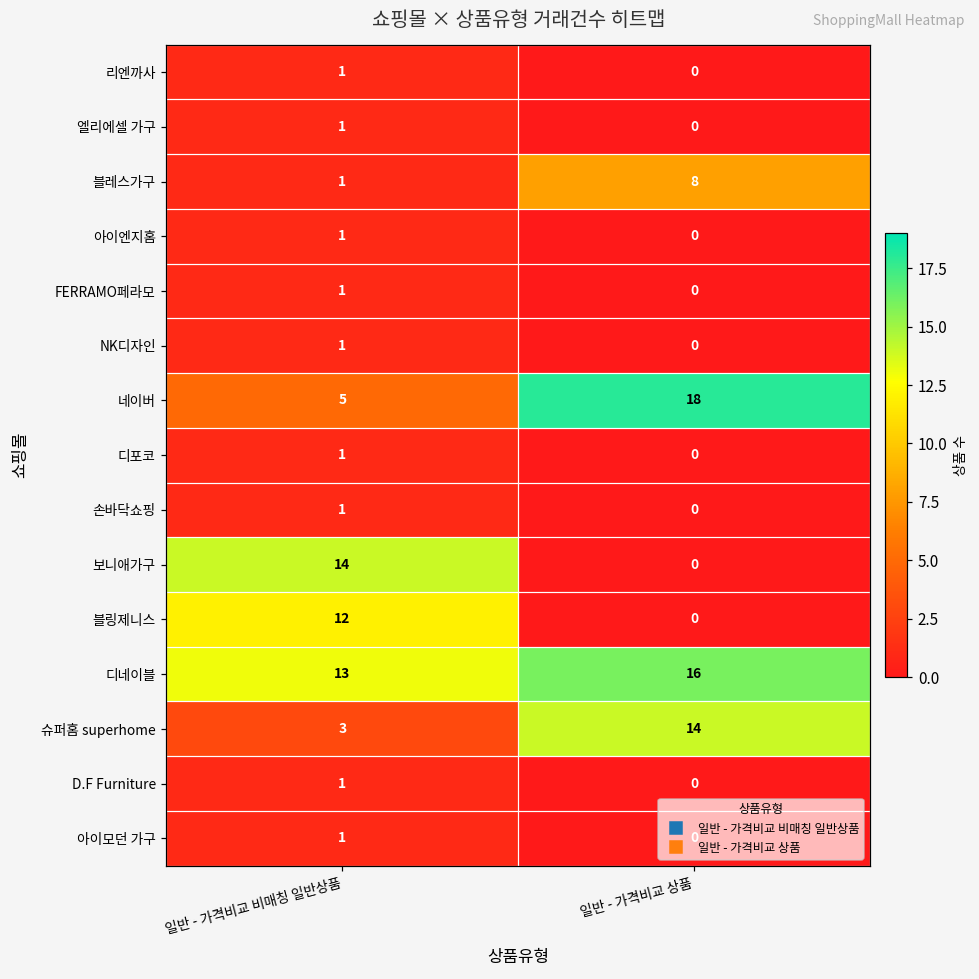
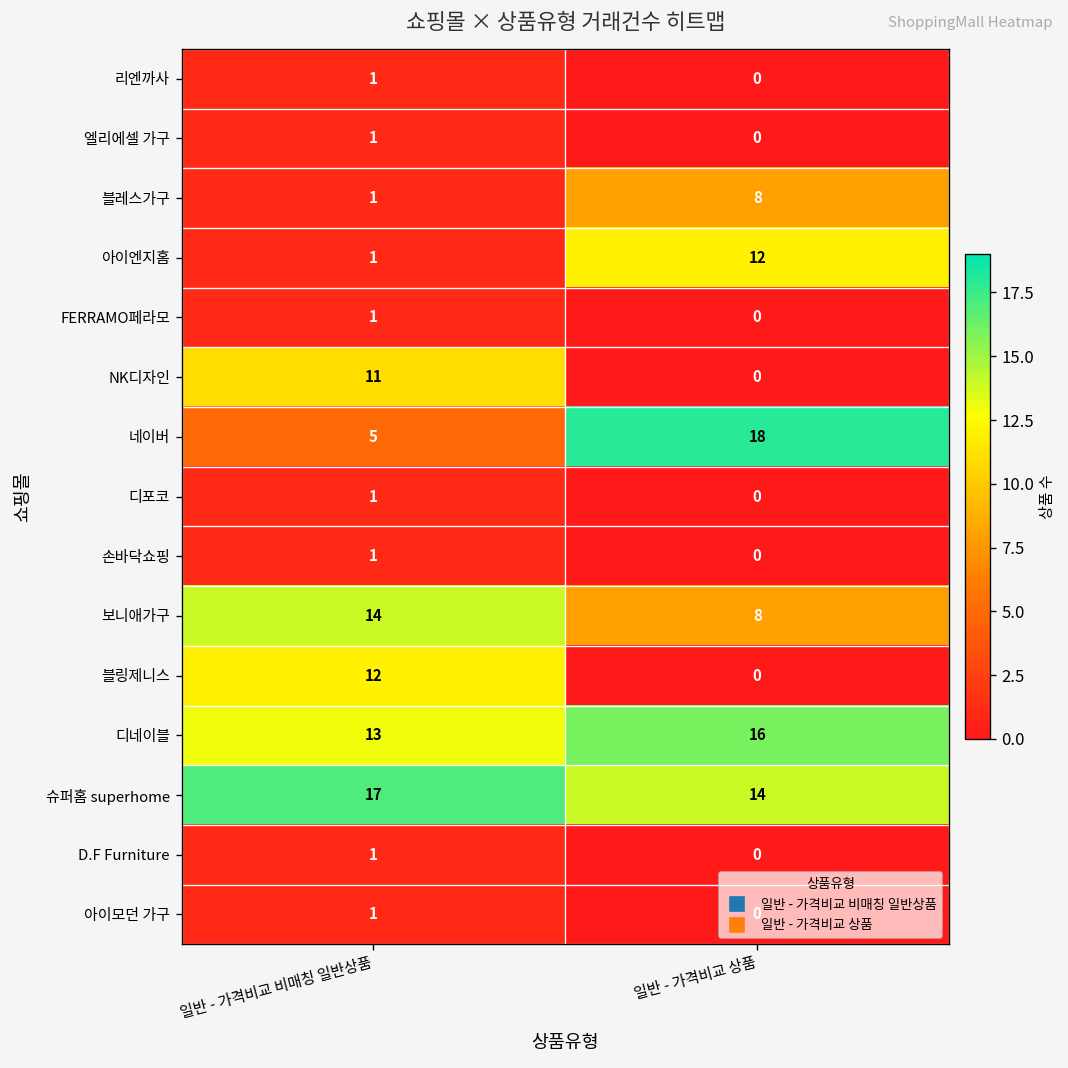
  {
    "리엔까사": {
      "일반 - 가격비교 비매칭 일반상품": 1,
      "일반 - 가격비교 상품": 0
    },
    "엘리에셀 가구": {
      "일반 - 가격비교 비매칭 일반상품": 1,
      "일반 - 가격비교 상품": 0
    },
    "블레스가구": {
      "일반 - 가격비교 비매칭 일반상품": 1,
      "일반 - 가격비교 상품": 8
    },
    "아이엔지홈": {
      "일반 - 가격비교 비매칭 일반상품": 1,
-     "일반 - 가격비교 상품": 0
+     "일반 - 가격비교 상품": 12
    },
    "FERRAMO페라모": {
      "일반 - 가격비교 비매칭 일반상품": 1,
      "일반 - 가격비교 상품": 0
    },
    "NK디자인": {
-     "일반 - 가격비교 비매칭 일반상품": 1,
+     "일반 - 가격비교 비매칭 일반상품": 11,
      "일반 - 가격비교 상품": 0
    },
    "네이버": {
      "일반 - 가격비교 비매칭 일반상품": 5,
      "일반 - 가격비교 상품": 18
    },
    "디포코": {
      "일반 - 가격비교 비매칭 일반상품": 1,
      "일반 - 가격비교 상품": 0
    },
    "손바닥쇼핑": {
      "일반 - 가격비교 비매칭 일반상품": 1,
      "일반 - 가격비교 상품": 0
    },
    "보니애가구": {
      "일반 - 가격비교 비매칭 일반상품": 14,
-     "일반 - 가격비교 상품": 0
+     "일반 - 가격비교 상품": 8
    },
    "블링제니스": {
      "일반 - 가격비교 비매칭 일반상품": 12,
      "일반 - 가격비교 상품": 0
    },
    "디네이블": {
      "일반 - 가격비교 비매칭 일반상품": 13,
      "일반 - 가격비교 상품": 16
    },
    "슈퍼홈 superhome": {
-     "일반 - 가격비교 비매칭 일반상품": 3,
+     "일반 - 가격비교 비매칭 일반상품": 17,
      "일반 - 가격비교 상품": 14
    },
    "D.F Furniture": {
      "일반 - 가격비교 비매칭 일반상품": 1,
      "일반 - 가격비교 상품": 0
    },
    "아이모던 가구": {
      "일반 - 가격비교 비매칭 일반상품": 1
    }
  }
